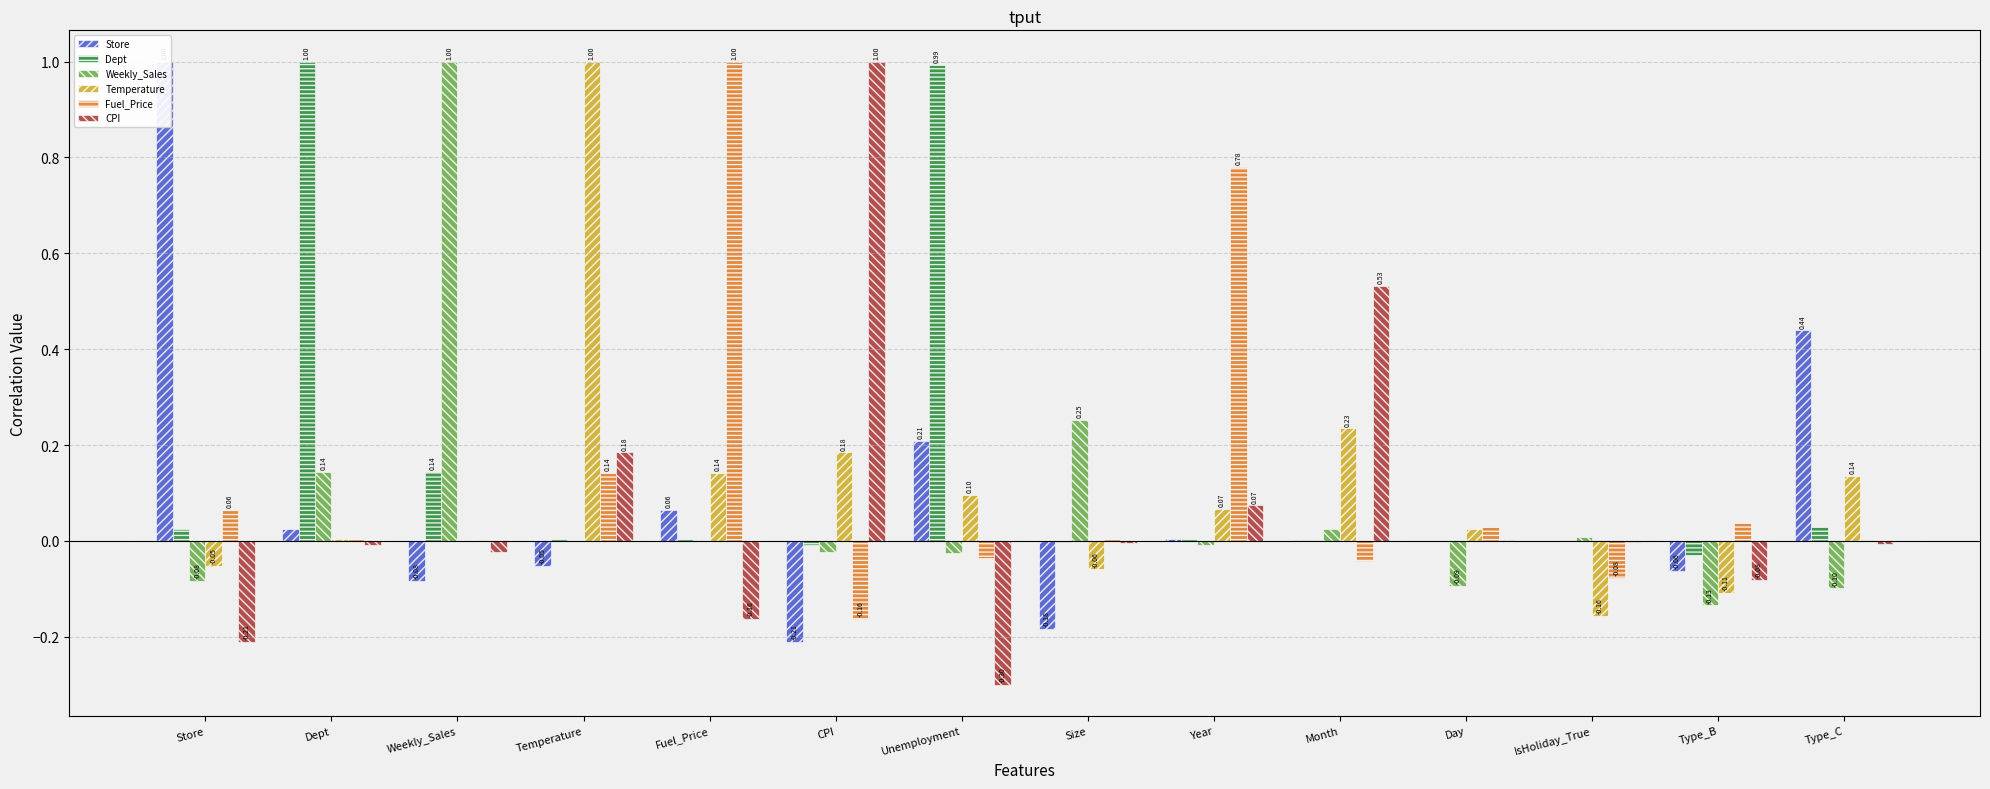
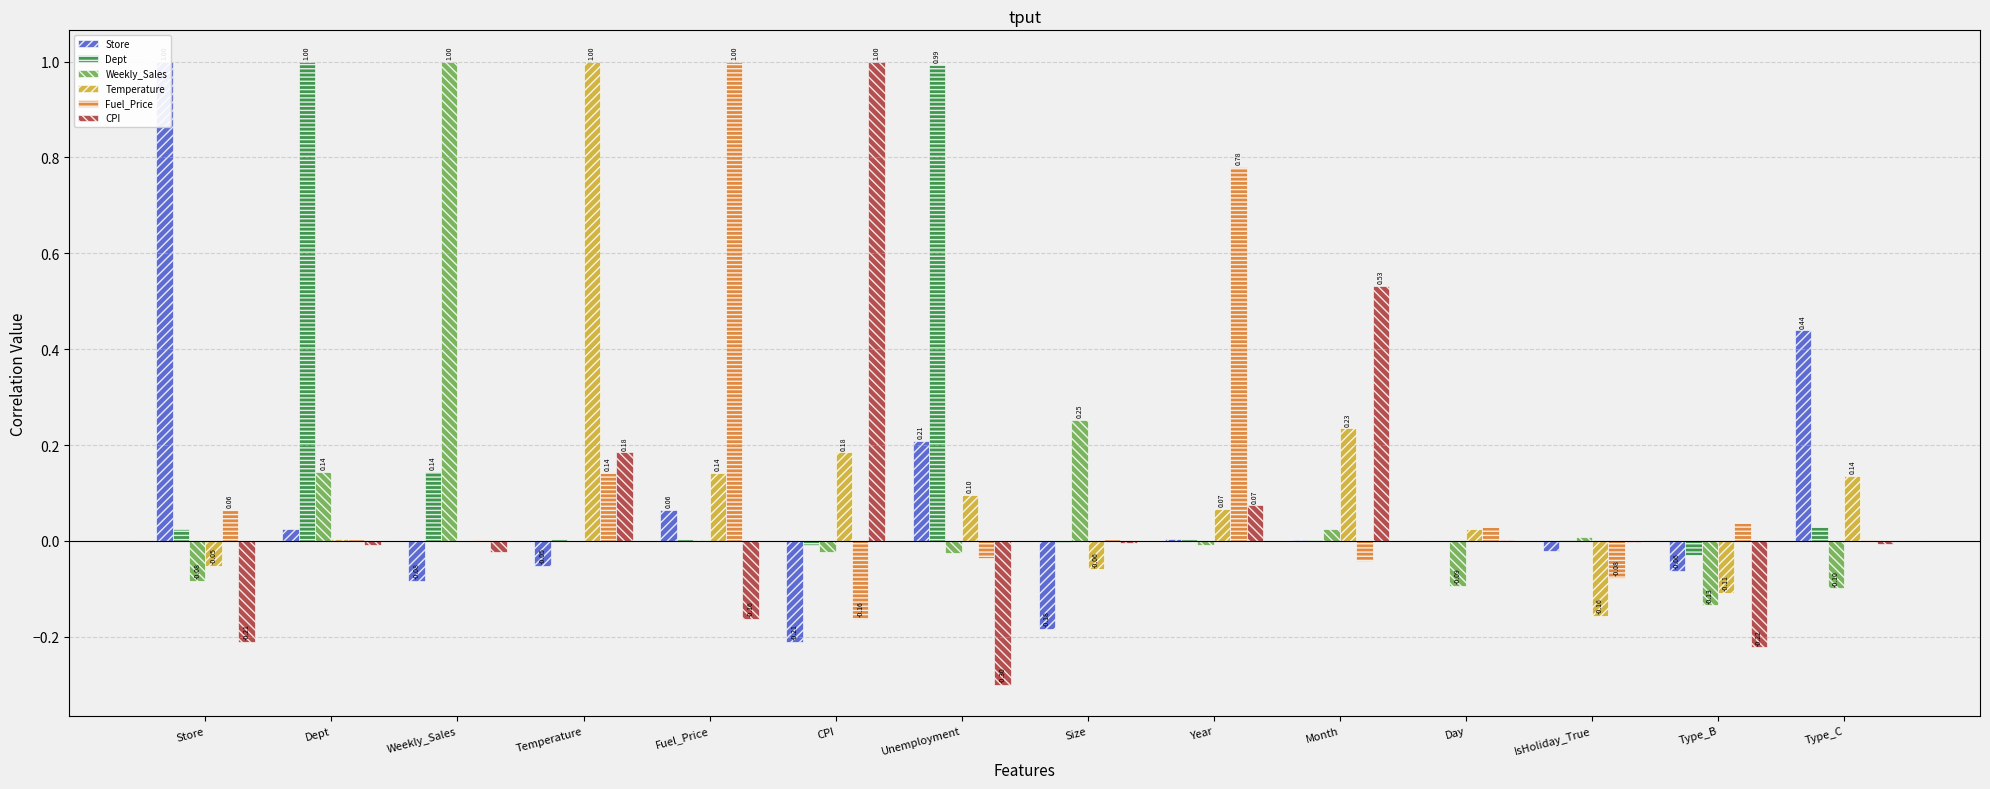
  {
    "Store": {
      "Dept": 0.02,
-     "IsHoliday_True": 0.00
+     "IsHoliday_True": -0.02
    },
    "Dept": {
      "Dept": 1.00,
      "Weekly_Sales": 0.14,
      "Unemployment": 0.99
    },
    "Weekly_Sales": {
      "Store": -0.08,
      "Dept": 0.14,
      "Weekly_Sales": 1.00,
      "Size": 0.25,
      "Day": -0.09,
      "Type_B": -0.13,
      "Type_C": -0.10
    },
    "CPI": {
      "Store": -0.21,
      "Temperature": 0.18,
      "Fuel_Price": -0.16,
      "CPI": 1.00,
      "Unemployment": -0.30,
      "Year": 0.07,
      "Month": 0.53,
-     "Type_B": -0.08
+     "Type_B": -0.22
    }
  }
